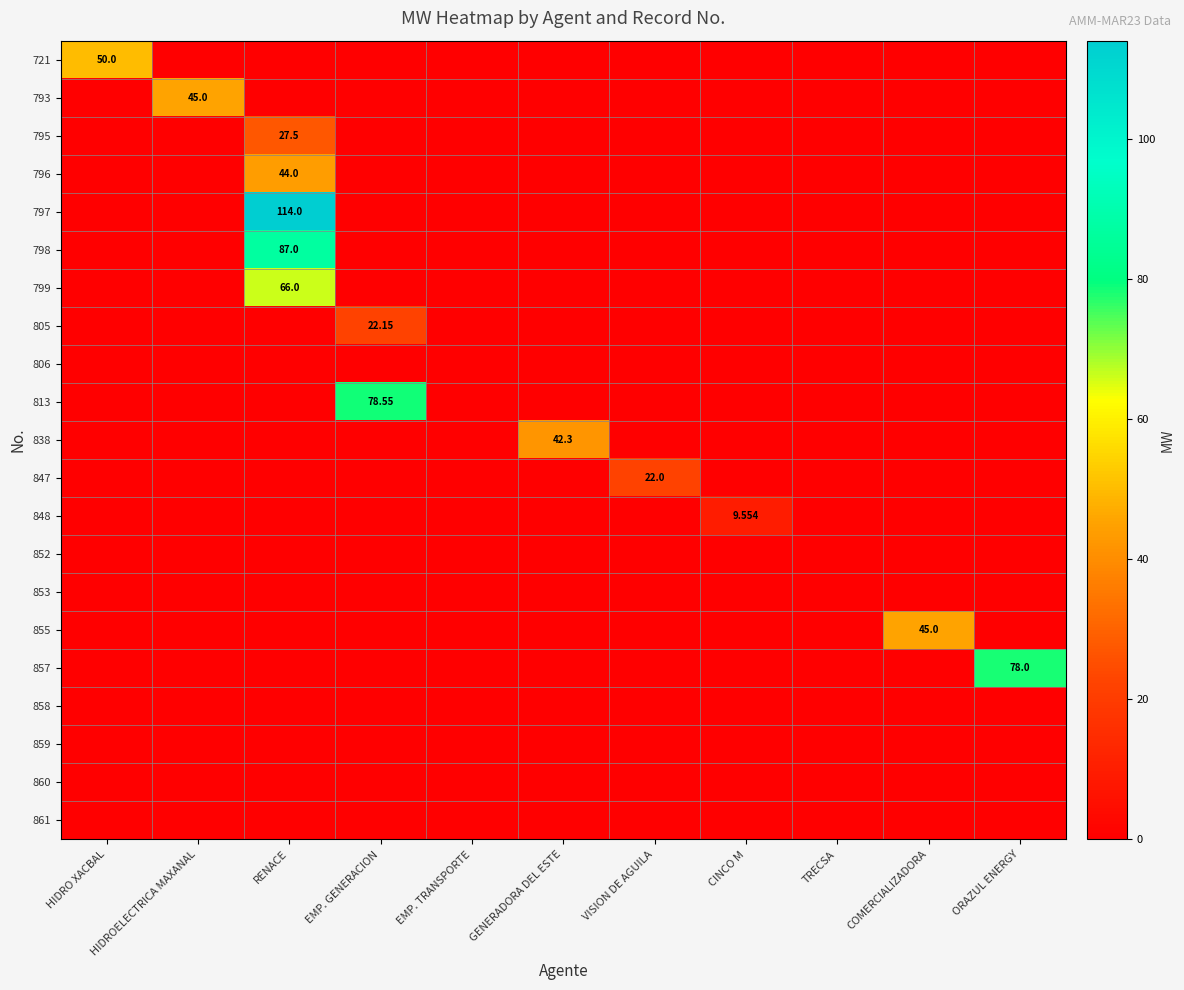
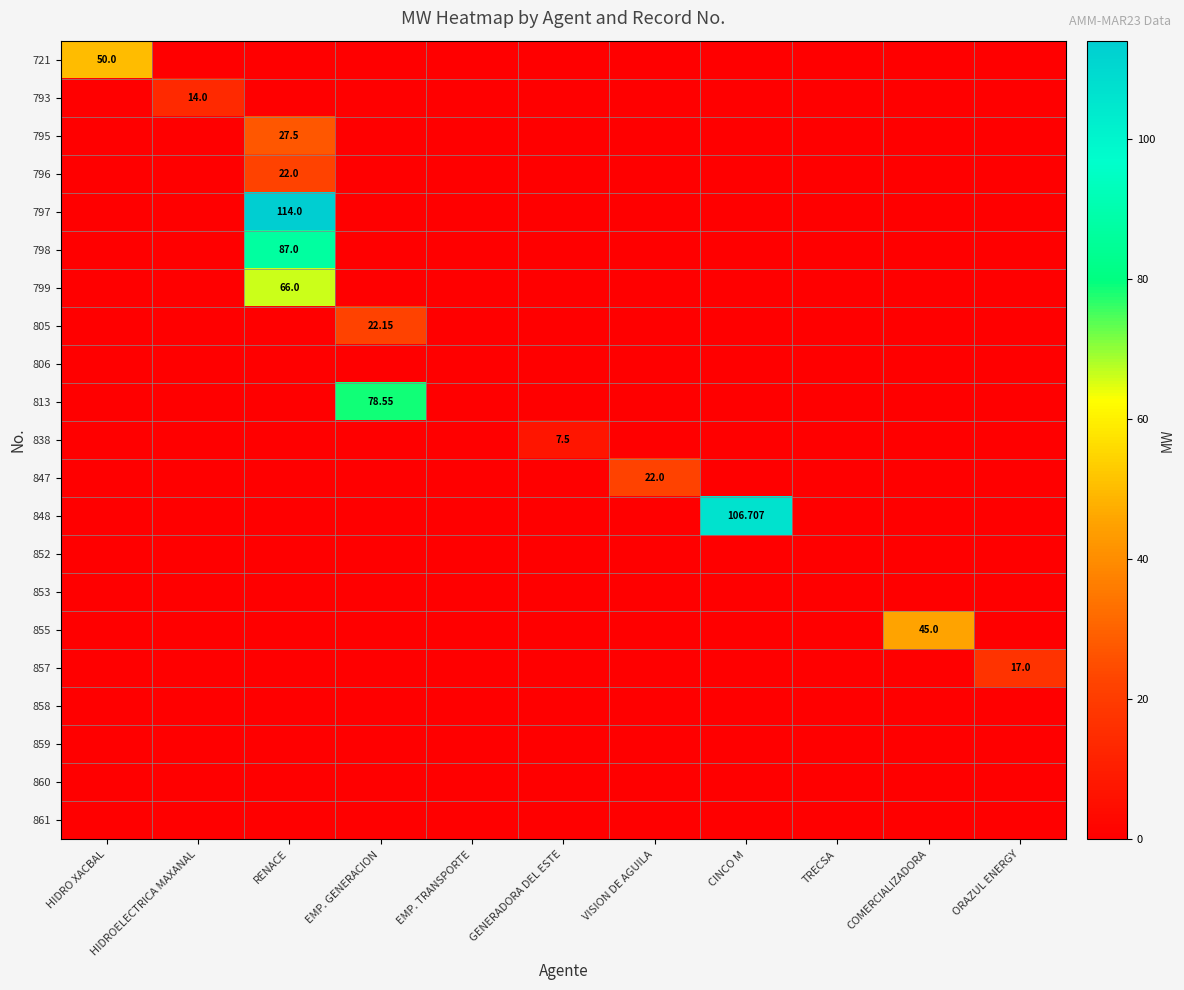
  {
    "721": {
      "HIDRO XACBAL": 50.0
    },
    "793": {
-     "HIDROELECTRICA MAXANAL": 45.0
+     "HIDROELECTRICA MAXANAL": 14.0
    },
    "795": {
      "RENACE": 27.5
    },
    "796": {
-     "RENACE": 44.0
+     "RENACE": 22.0
    },
    "797": {
      "RENACE": 114.0
    },
    "798": {
      "RENACE": 87.0
    },
    "799": {
      "RENACE": 66.0
    },
    "805": {
      "EMP. GENERACION": 22.15
    },
    "813": {
      "EMP. GENERACION": 78.55
    },
    "838": {
-     "GENERADORA DEL ESTE": 42.3
+     "GENERADORA DEL ESTE": 7.5
    },
    "847": {
      "VISION DE AGUILA": 22.0
    },
    "848": {
-     "CINCO M": 9.554
+     "CINCO M": 106.707
    },
    "855": {
      "COMERCIALIZADORA": 45.0
    },
    "857": {
-     "ORAZUL ENERGY": 78.0
+     "ORAZUL ENERGY": 17.0
    }
  }
